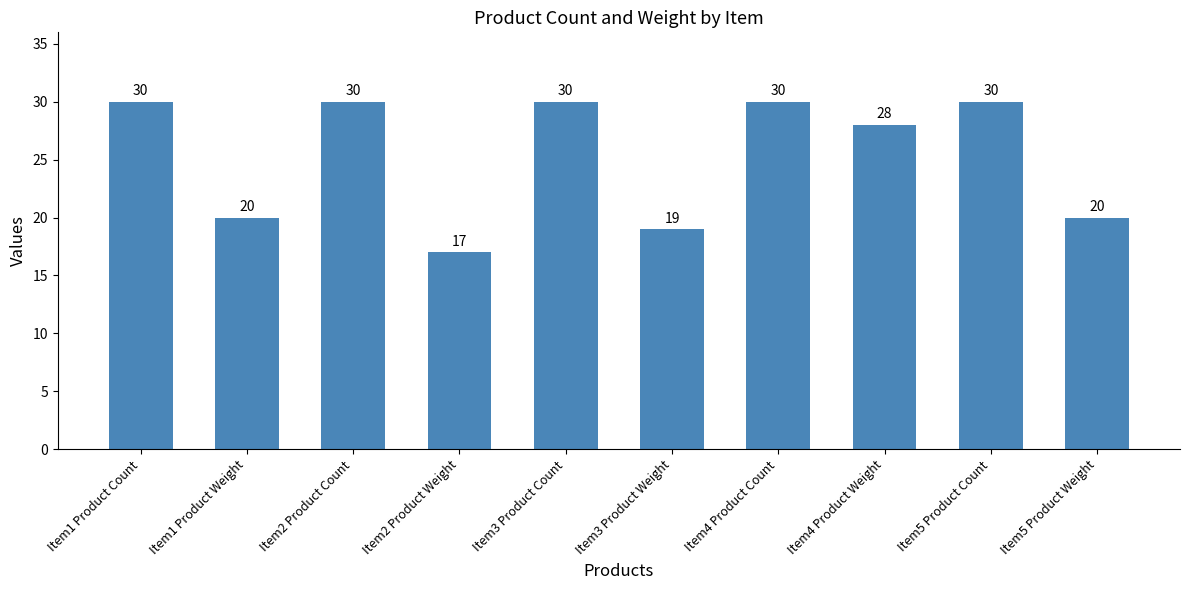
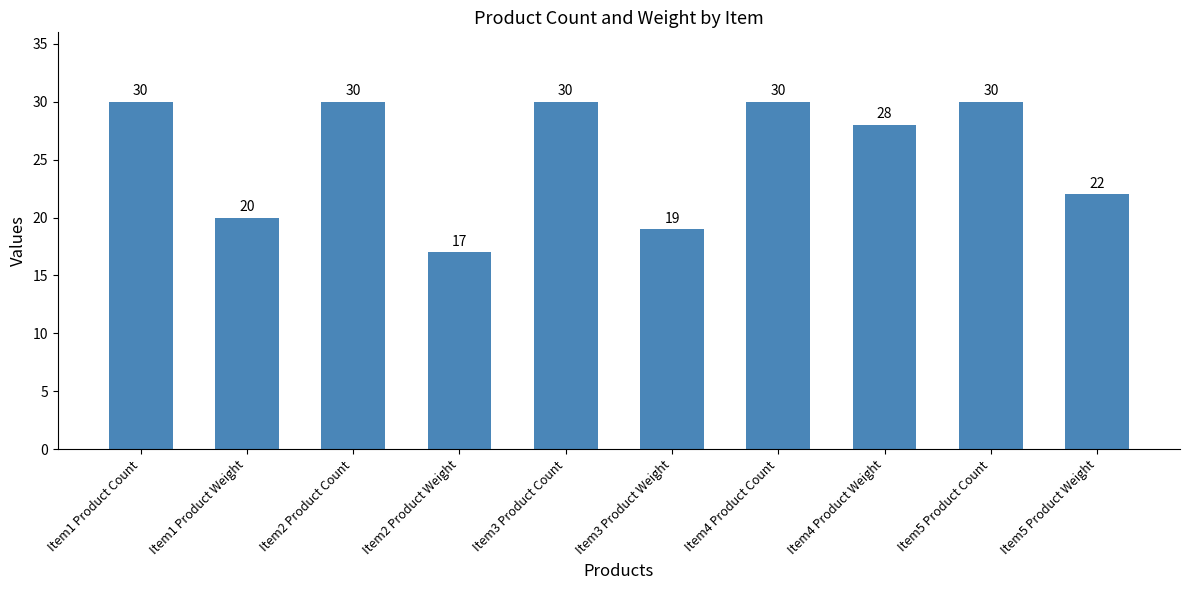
  {
    "Item1 Product Count": 30,
    "Item1 Product Weight": 20,
    "Item2 Product Count": 30,
    "Item2 Product Weight": 17,
    "Item3 Product Count": 30,
    "Item3 Product Weight": 19,
    "Item4 Product Count": 30,
    "Item4 Product Weight": 28,
    "Item5 Product Count": 30,
-   "Item5 Product Weight": 20
+   "Item5 Product Weight": 22
  }
